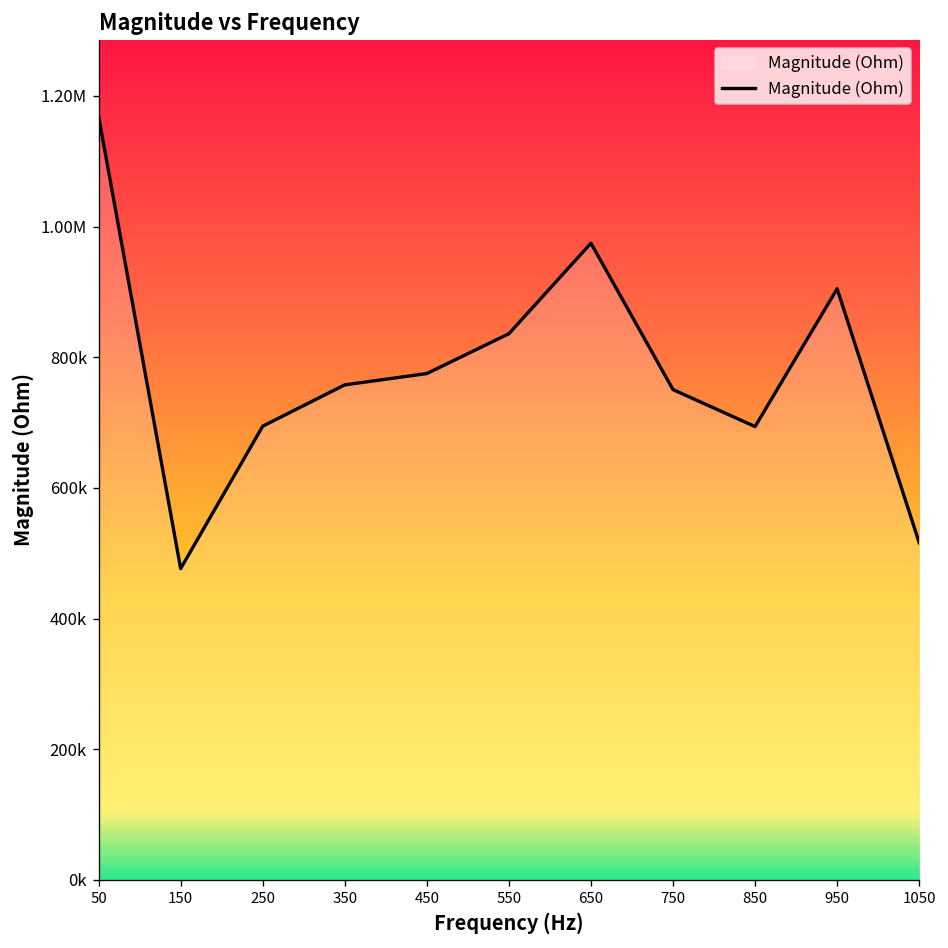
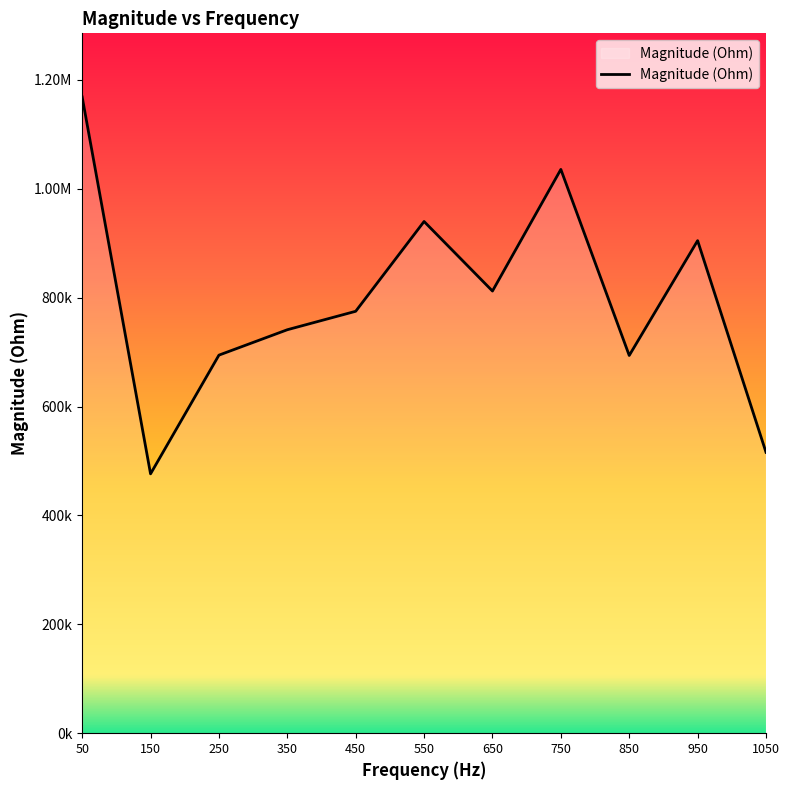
  {
    "50": 1170000,
    "150": 480000,
    "250": 690000,
-   "350": 760000,
+   "350": 740000,
    "450": 770000,
-   "550": 840000,
-   "650": 970000,
-   "750": 750000,
+   "550": 940000,
+   "650": 810000,
+   "750": 1040000,
    "850": 690000,
    "950": 900000,
    "1050": 520000
  }
